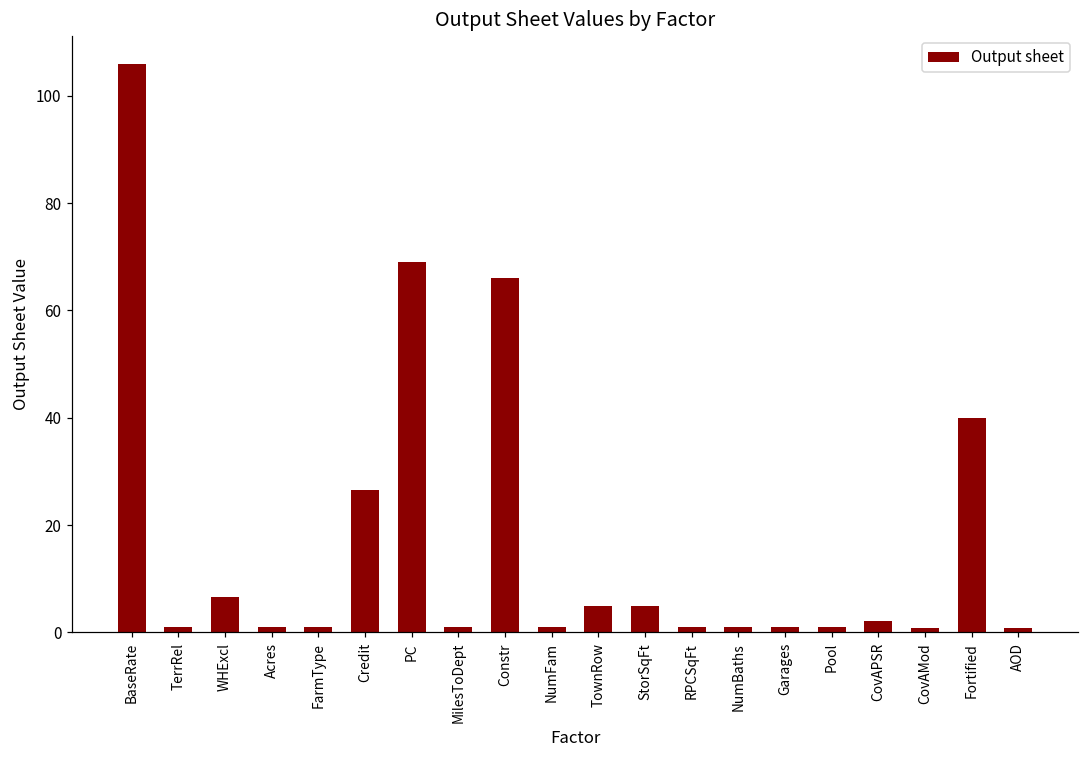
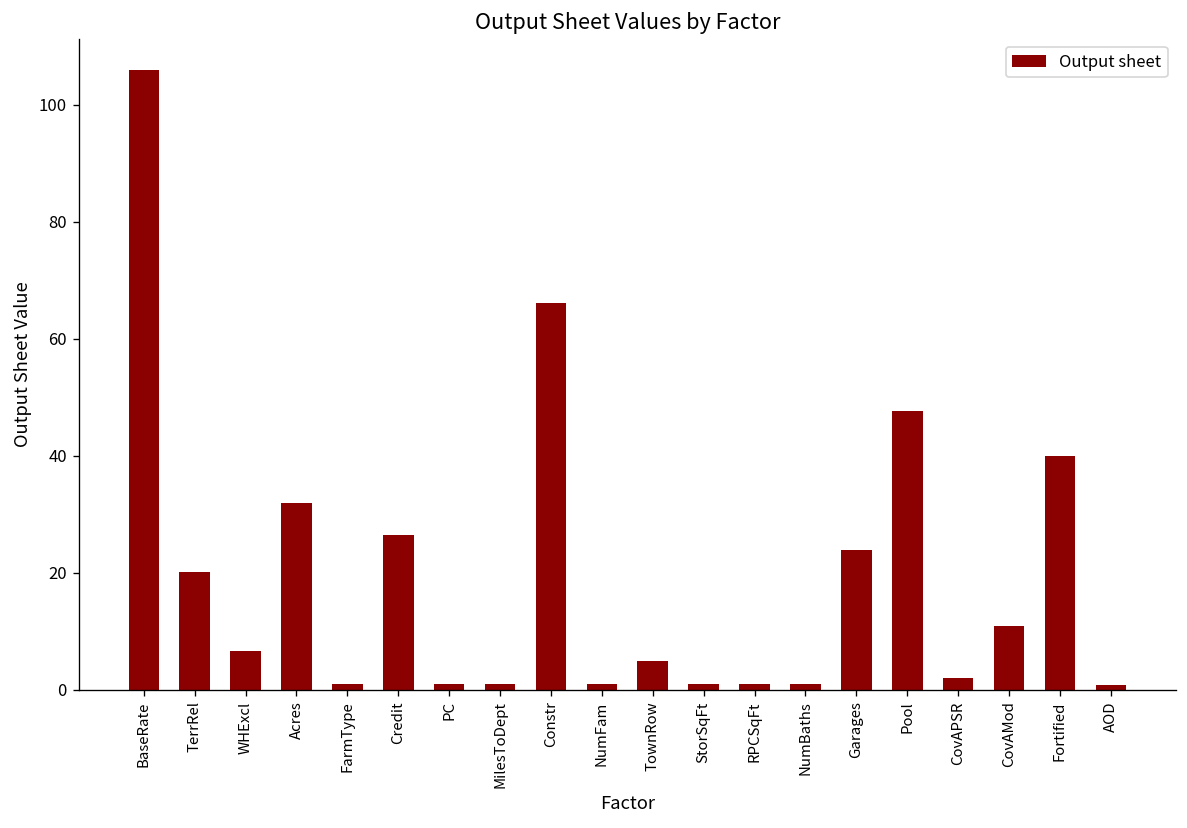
  {
    "BaseRate": 106,
-   "TerrRel": 1,
+   "TerrRel": 20,
    "WHExcl": 7,
-   "Acres": 1,
+   "Acres": 32,
    "FarmType": 1,
    "Credit": 27,
-   "PC": 69,
+   "PC": 1,
    "MilesToDept": 1,
    "Constr": 66,
    "NumFam": 1,
    "TownRow": 5,
-   "StorSqFt": 5,
+   "StorSqFt": 1,
    "RPCSqFt": 1,
    "NumBaths": 1,
-   "Garages": 1,
-   "Pool": 1,
+   "Garages": 24,
+   "Pool": 48,
    "CovAPSR": 2,
-   "CovAMod": 1,
+   "CovAMod": 11,
    "Fortified": 40,
    "AOD": 1
  }
